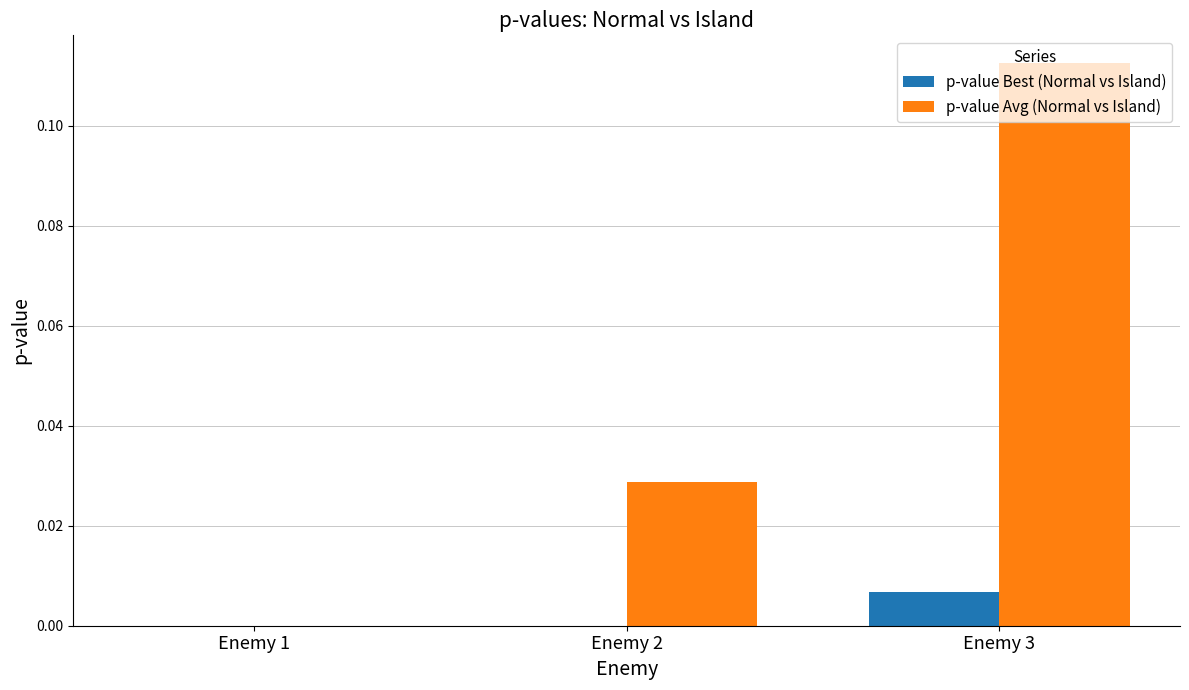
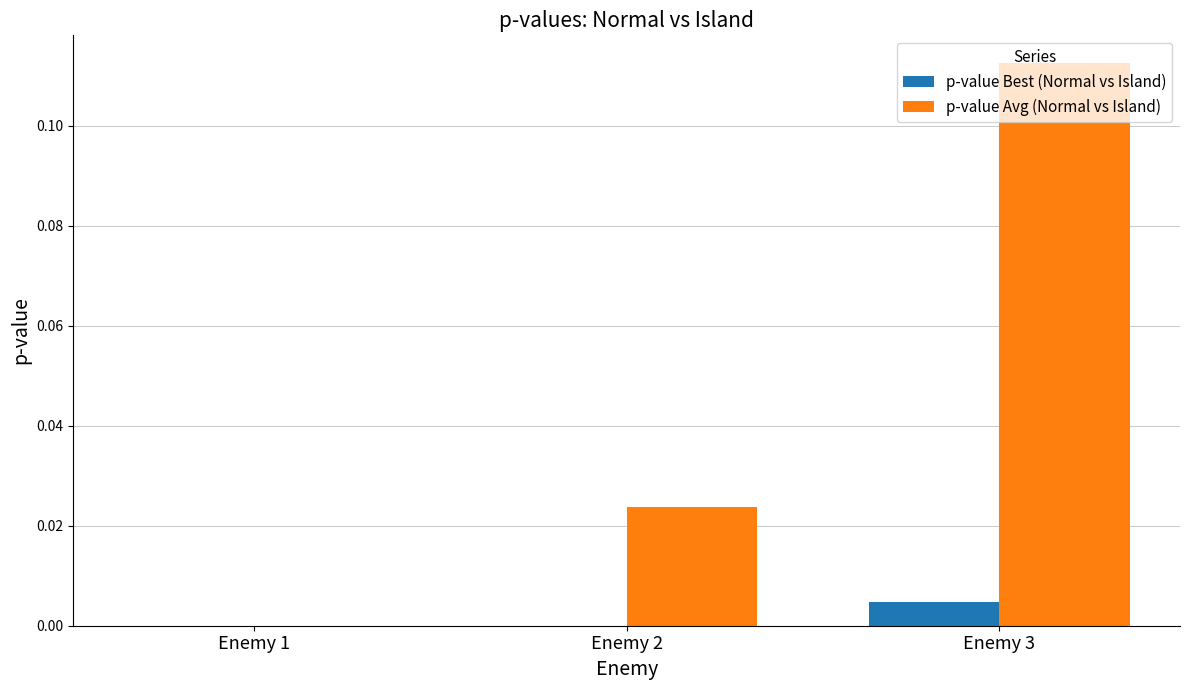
  {
    "p-value Best (Normal vs Island)": {
-     "Enemy 3": 0.007
+     "Enemy 3": 0.005
    },
    "p-value Avg (Normal vs Island)": {
-     "Enemy 2": 0.029
+     "Enemy 2": 0.024
    }
  }
